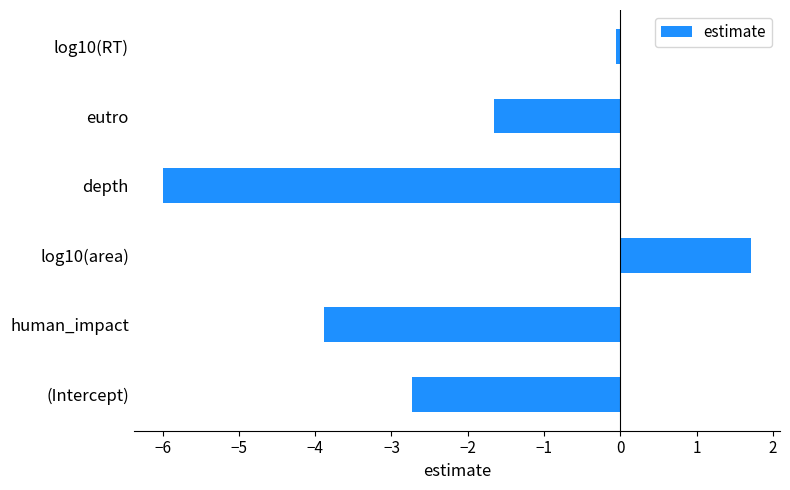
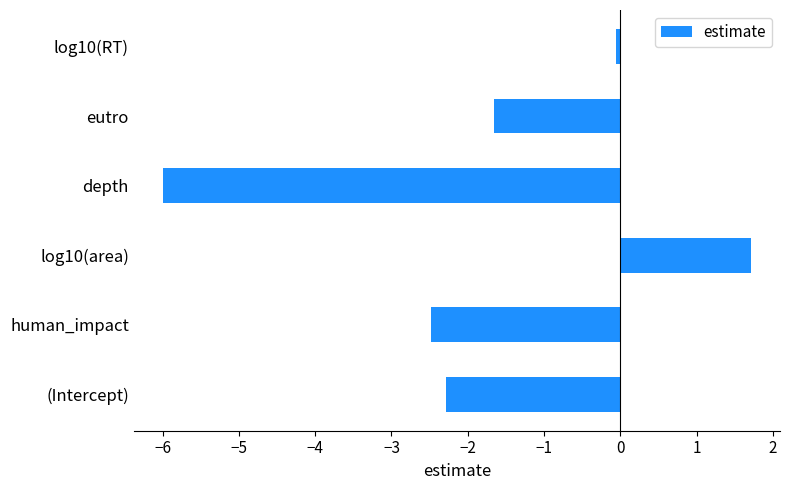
  {
    "log10(RT)": -0.1,
    "eutro": -1.7,
    "depth": -6.0,
    "log10(area)": 1.7,
-   "human_impact": -3.9,
-   "(Intercept)": -2.7
+   "human_impact": -2.5,
+   "(Intercept)": -2.3
  }
